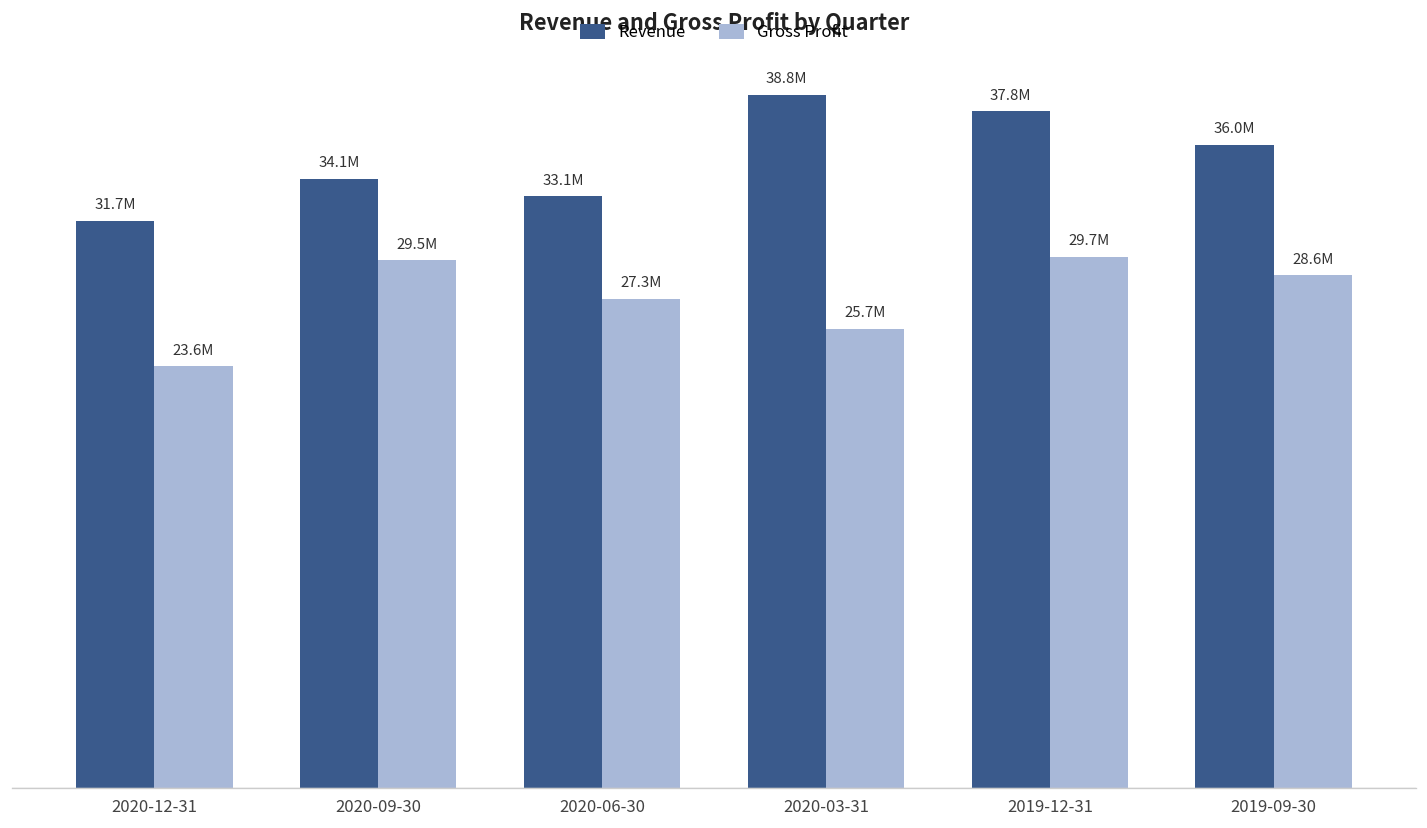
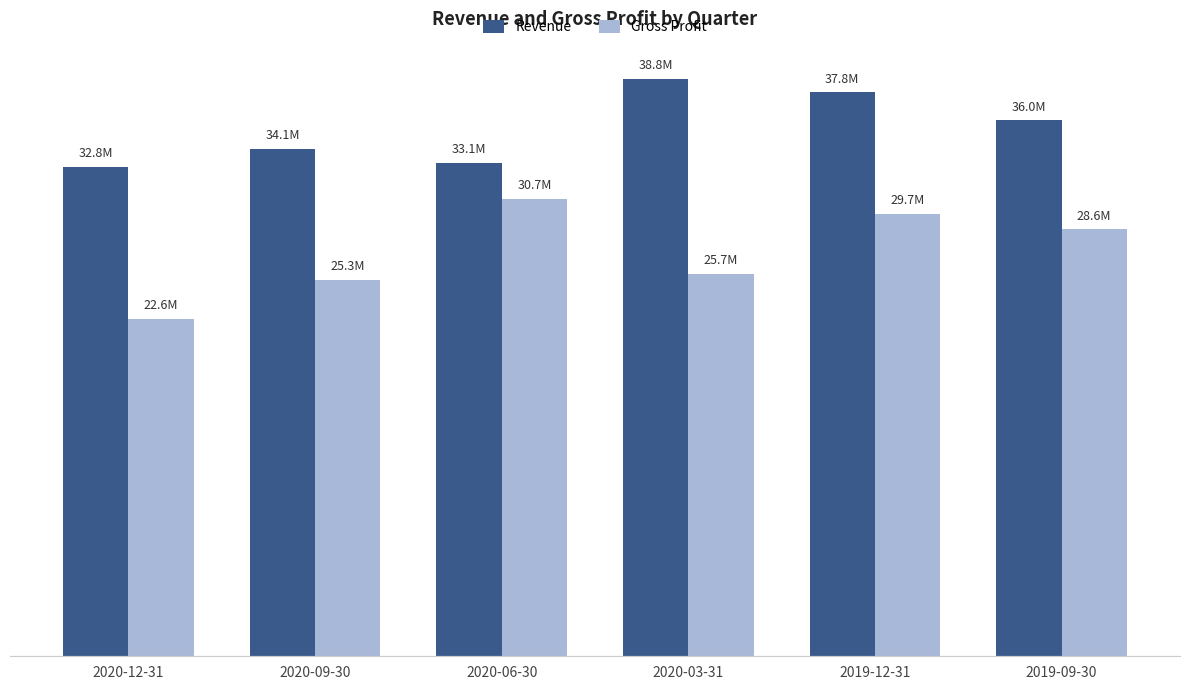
  {
    "Revenue": {
-     "2020-12-31": "31.7M",
+     "2020-12-31": "32.8M",
      "2020-09-30": "34.1M",
      "2020-06-30": "33.1M",
      "2020-03-31": "38.8M",
      "2019-12-31": "37.8M",
      "2019-09-30": "36.0M"
    },
    "Gross Profit": {
-     "2020-12-31": "23.6M",
-     "2020-09-30": "29.5M",
-     "2020-06-30": "27.3M",
+     "2020-12-31": "22.6M",
+     "2020-09-30": "25.3M",
+     "2020-06-30": "30.7M",
      "2020-03-31": "25.7M",
      "2019-12-31": "29.7M",
      "2019-09-30": "28.6M"
    }
  }
